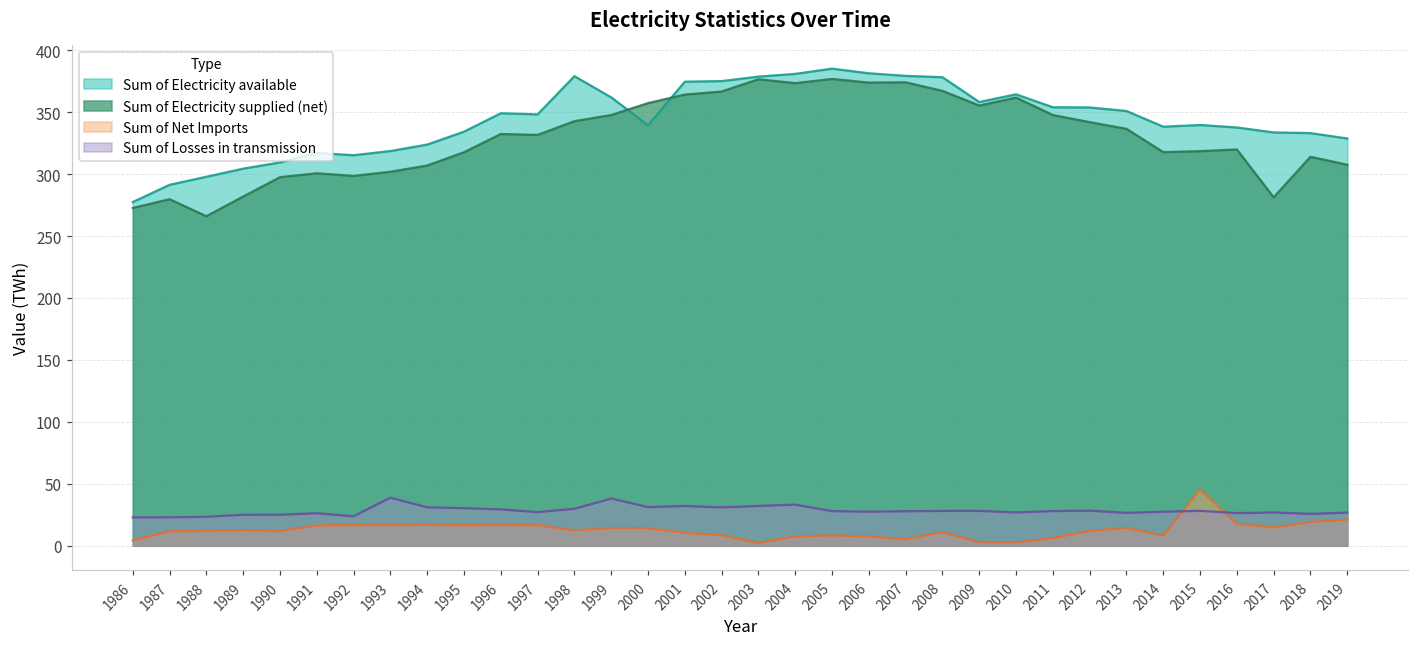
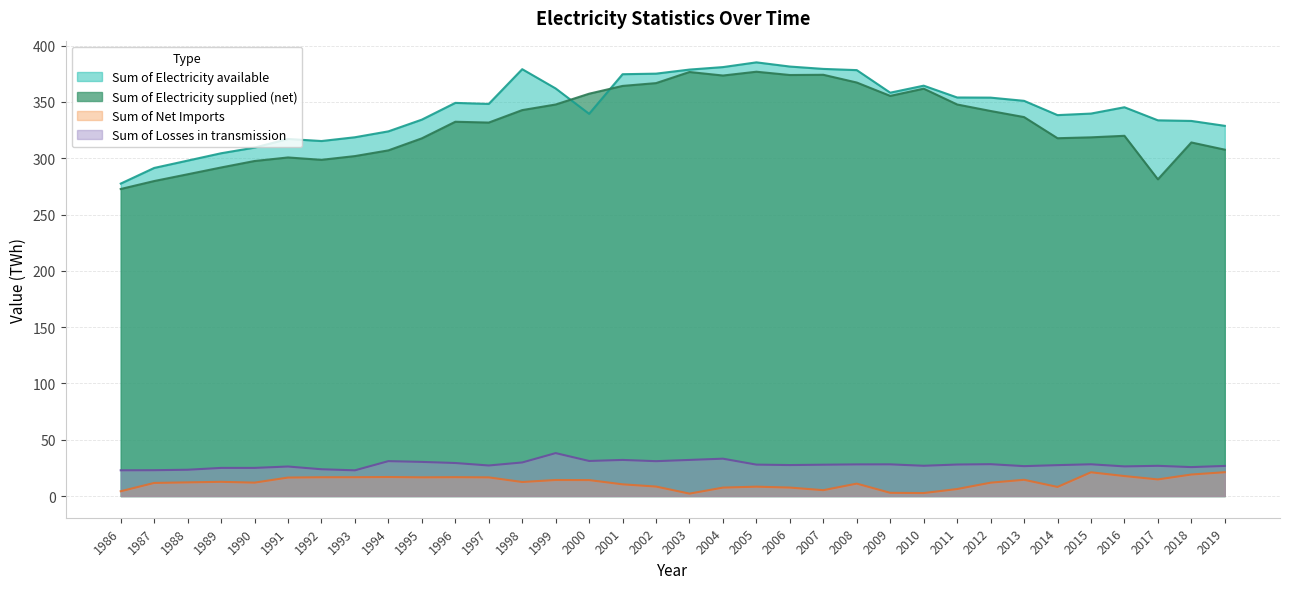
  {
    "Sum of Electricity available": {
      "1986": 277,
      "1987": 291,
      "1988": 298,
      "1989": 304,
      "1990": 309,
      "1992": 315,
      "1993": 319,
      "1994": 324,
      "1995": 334,
      "1996": 349,
      "1997": 348,
      "1998": 379,
      "1999": 362,
      "2000": 339,
      "2001": 375,
      "2002": 375,
      "2004": 381,
      "2005": 385,
      "2006": 381,
      "2007": 379,
      "2008": 378,
      "2009": 358,
      "2010": 364,
      "2011": 354,
      "2012": 354,
      "2013": 351,
      "2014": 338,
      "2015": 340,
-     "2016": 338,
+     "2016": 345,
      "2017": 334,
      "2018": 333,
      "2019": 329
    },
    "Sum of Electricity supplied (net)": {
      "1986": 273,
      "1987": 280,
-     "1988": 266,
-     "1989": 282,
+     "1988": 286,
+     "1989": 292,
      "1990": 298,
      "1991": 301,
      "1992": 299,
      "1993": 302,
      "1994": 307,
      "1995": 318,
      "1996": 332,
      "1997": 332,
      "1998": 343,
      "1999": 348,
      "2000": 357,
      "2001": 364,
      "2002": 367,
      "2004": 373,
      "2005": 377,
      "2006": 374,
      "2007": 374,
      "2008": 367,
      "2009": 355,
      "2010": 362,
      "2011": 348,
      "2012": 342,
      "2013": 337,
      "2014": 318,
      "2015": 319,
      "2016": 320,
      "2017": 281,
      "2018": 314,
      "2019": 308
    },
    "Sum of Net Imports": {
      "1986": 4,
      "1987": 12,
      "1988": 12,
      "1989": 13,
      "1990": 12,
      "1991": 16,
      "1992": 17,
      "1993": 17,
      "1994": 17,
      "1995": 17,
      "1996": 17,
      "1997": 17,
      "1998": 12,
      "1999": 14,
      "2000": 14,
      "2001": 10,
      "2002": 8,
      "2003": 2,
      "2004": 7,
      "2005": 8,
      "2006": 8,
      "2007": 5,
      "2008": 11,
      "2009": 3,
      "2010": 3,
      "2011": 6,
      "2012": 12,
      "2013": 14,
      "2014": 8,
-     "2015": 45,
+     "2015": 21,
      "2016": 18,
      "2017": 15,
      "2018": 19,
      "2019": 21
    },
    "Sum of Losses in transmission": {
      "1986": 23,
      "1987": 23,
      "1988": 23,
      "1989": 25,
      "1990": 25,
      "1991": 26,
      "1992": 24,
-     "1993": 39,
+     "1993": 23,
      "1994": 31,
      "1995": 30,
      "1996": 29,
      "1997": 27,
      "1998": 30,
      "1999": 38,
      "2000": 31,
      "2001": 32,
      "2002": 31,
      "2003": 32,
      "2004": 33,
      "2005": 28,
      "2006": 28,
      "2007": 28,
      "2008": 28,
      "2009": 28,
      "2010": 27,
      "2011": 28,
      "2012": 28,
      "2013": 27,
      "2014": 27,
      "2015": 28,
      "2016": 26,
      "2017": 27,
      "2018": 26,
      "2019": 27
    }
  }
